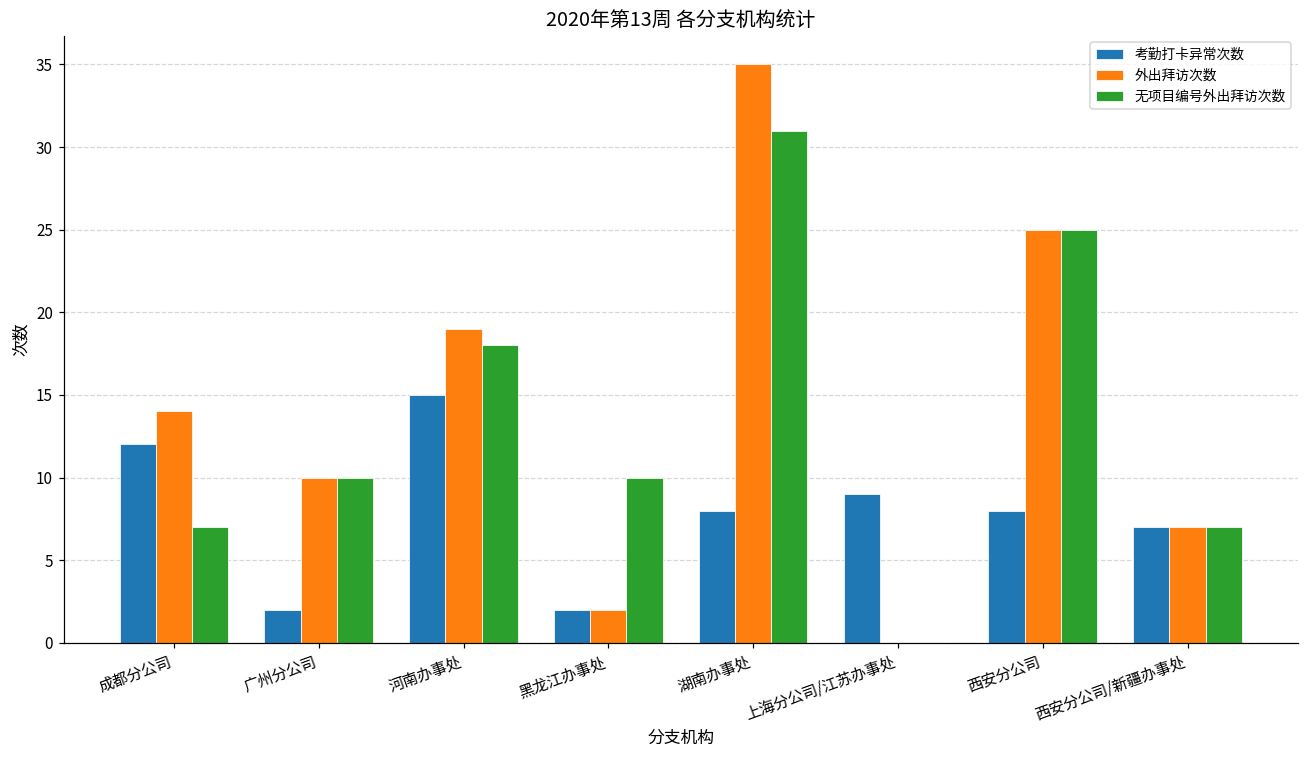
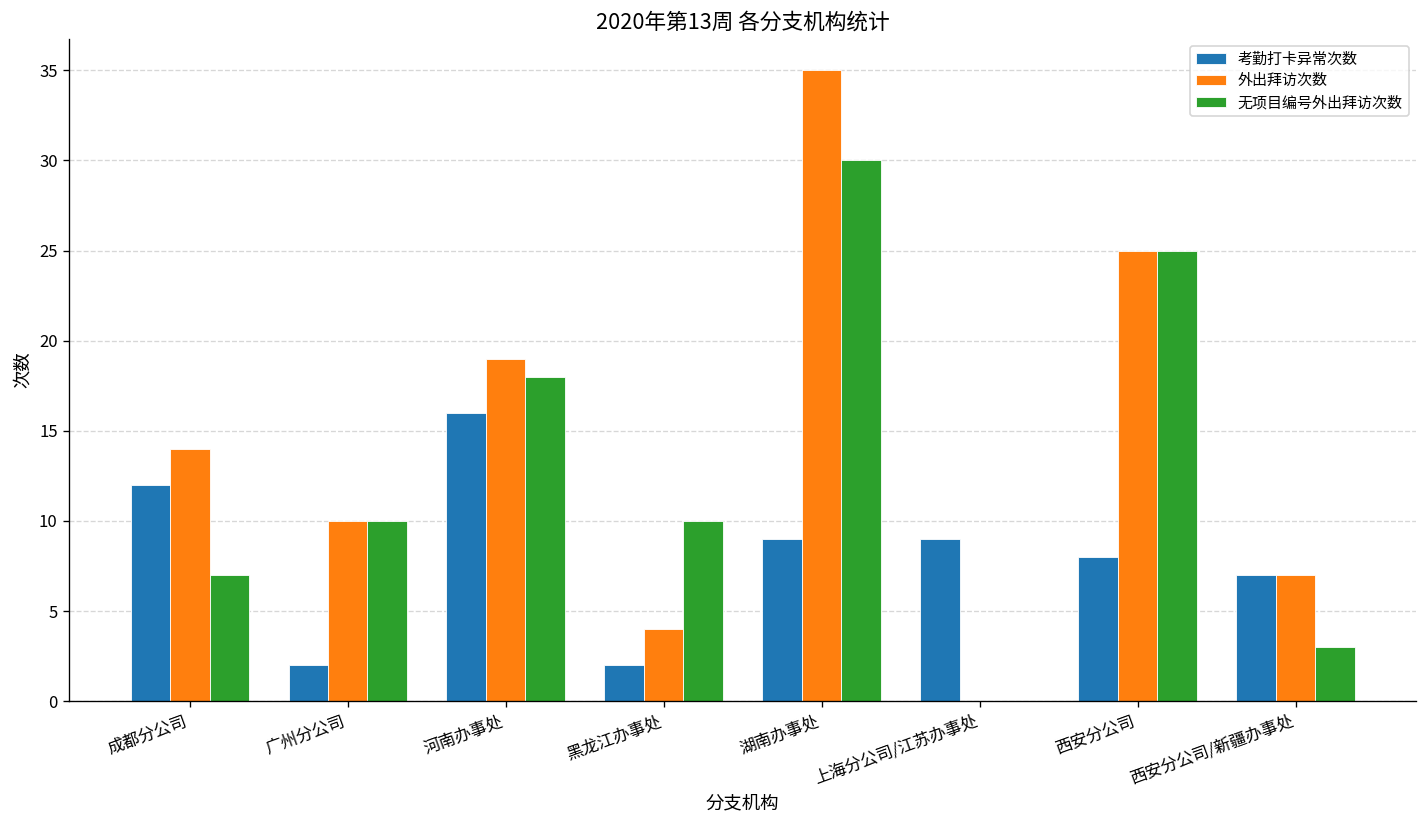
  {
    "考勤打卡异常次数": {
      "成都分公司": 12,
      "广州分公司": 2,
-     "河南办事处": 15,
+     "河南办事处": 16,
      "黑龙江办事处": 2,
-     "湖南办事处": 8,
+     "湖南办事处": 9,
      "上海分公司/江苏办事处": 9,
      "西安分公司": 8,
      "西安分公司/新疆办事处": 7
    },
    "外出拜访次数": {
      "成都分公司": 14,
      "广州分公司": 10,
      "河南办事处": 19,
-     "黑龙江办事处": 2,
+     "黑龙江办事处": 4,
      "湖南办事处": 35,
      "上海分公司/江苏办事处": 0,
      "西安分公司": 25,
      "西安分公司/新疆办事处": 7
    },
    "无项目编号外出拜访次数": {
      "成都分公司": 7,
      "广州分公司": 10,
      "河南办事处": 18,
      "黑龙江办事处": 10,
-     "湖南办事处": 31,
+     "湖南办事处": 30,
      "上海分公司/江苏办事处": 0,
      "西安分公司": 25,
-     "西安分公司/新疆办事处": 7
+     "西安分公司/新疆办事处": 3
    }
  }
